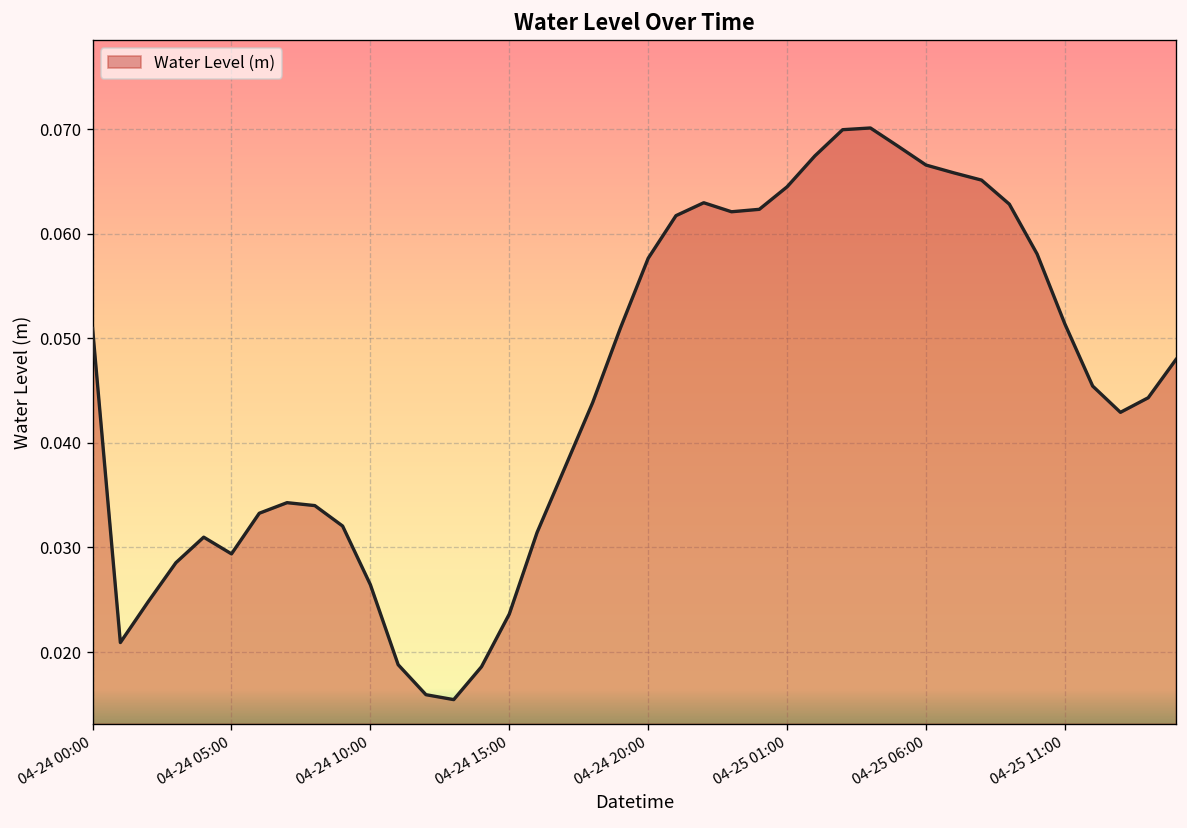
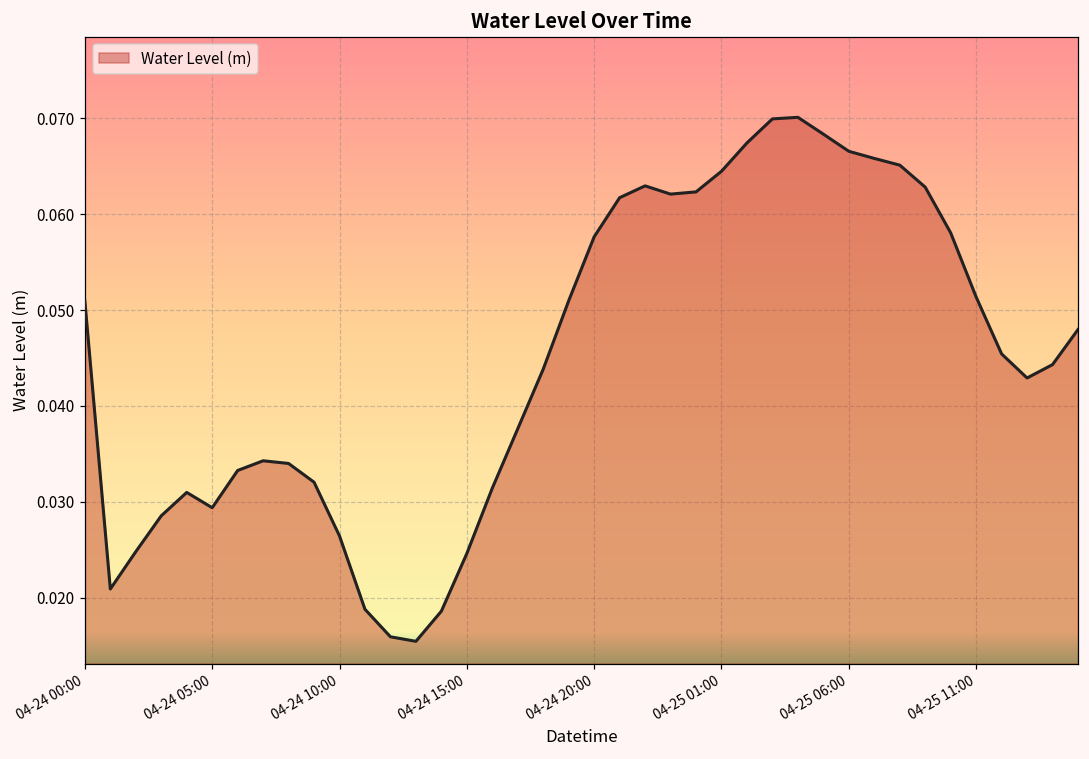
  {
    "04-24 00:00": 0.051,
    "04-24 05:00": 0.029,
    "04-24 10:00": 0.026,
-   "04-24 15:00": 0.024,
+   "04-24 15:00": 0.025,
    "04-24 20:00": 0.058,
    "04-25 01:00": 0.064,
    "04-25 06:00": 0.067,
    "04-25 11:00": 0.051
  }
